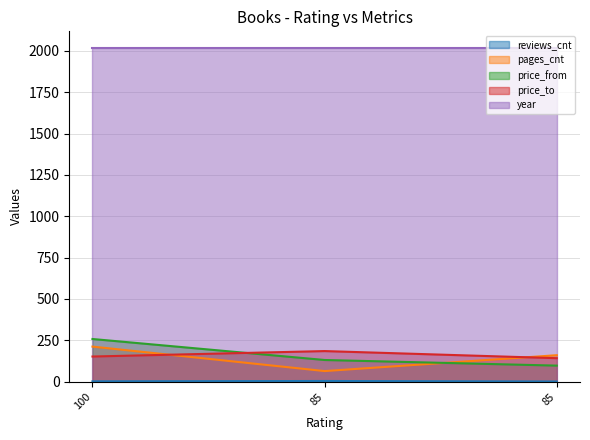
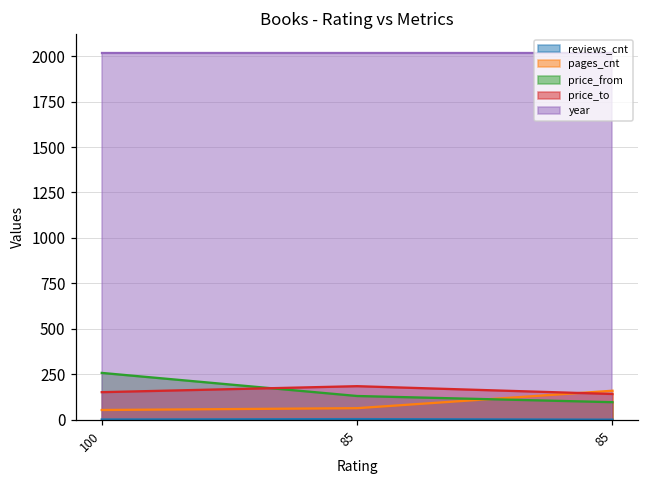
  {
    "reviews_cnt": {
      "100": 0
    },
    "pages_cnt": {
-     "100": 210
+     "100": 50
    },
    "price_from": {
      "100": 260
    },
    "price_to": {
      "100": 150
    },
    "year": {
      "100": 2020
    }
  }
